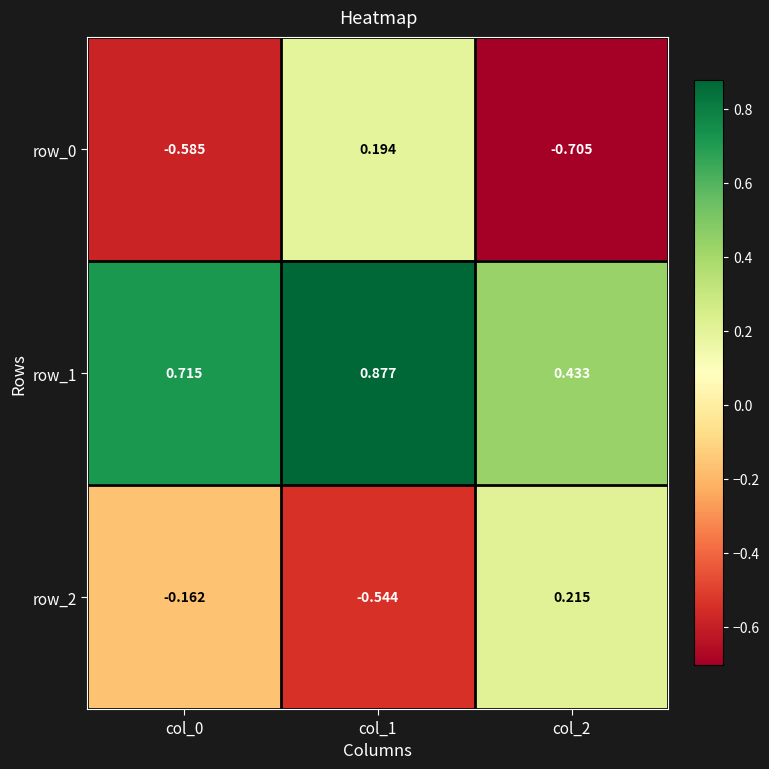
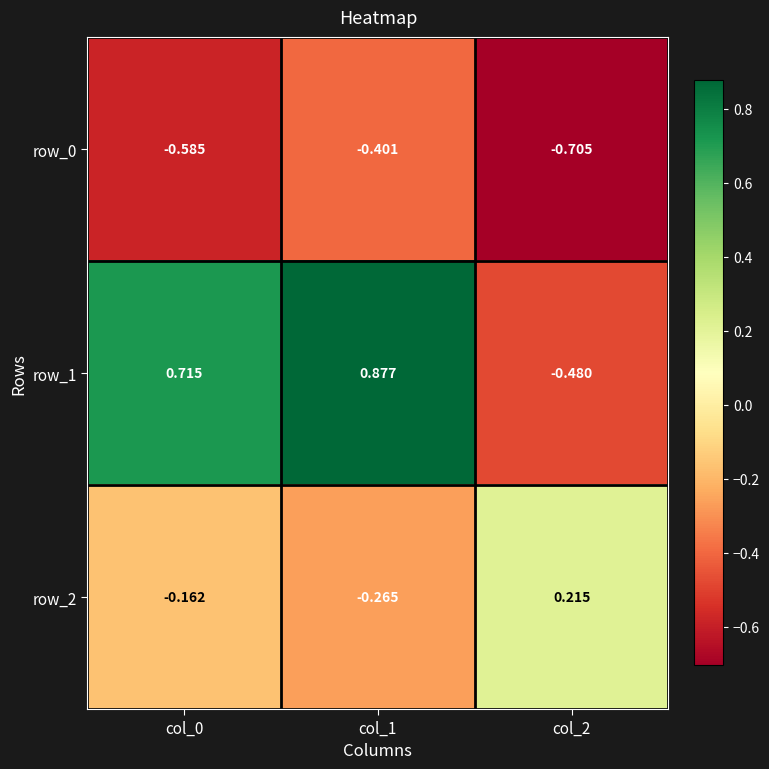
  {
    "row_0": {
      "col_0": -0.585,
-     "col_1": 0.194,
+     "col_1": -0.401,
      "col_2": -0.705
    },
    "row_1": {
      "col_0": 0.715,
      "col_1": 0.877,
-     "col_2": 0.433
+     "col_2": -0.480
    },
    "row_2": {
      "col_0": -0.162,
-     "col_1": -0.544,
+     "col_1": -0.265,
      "col_2": 0.215
    }
  }
